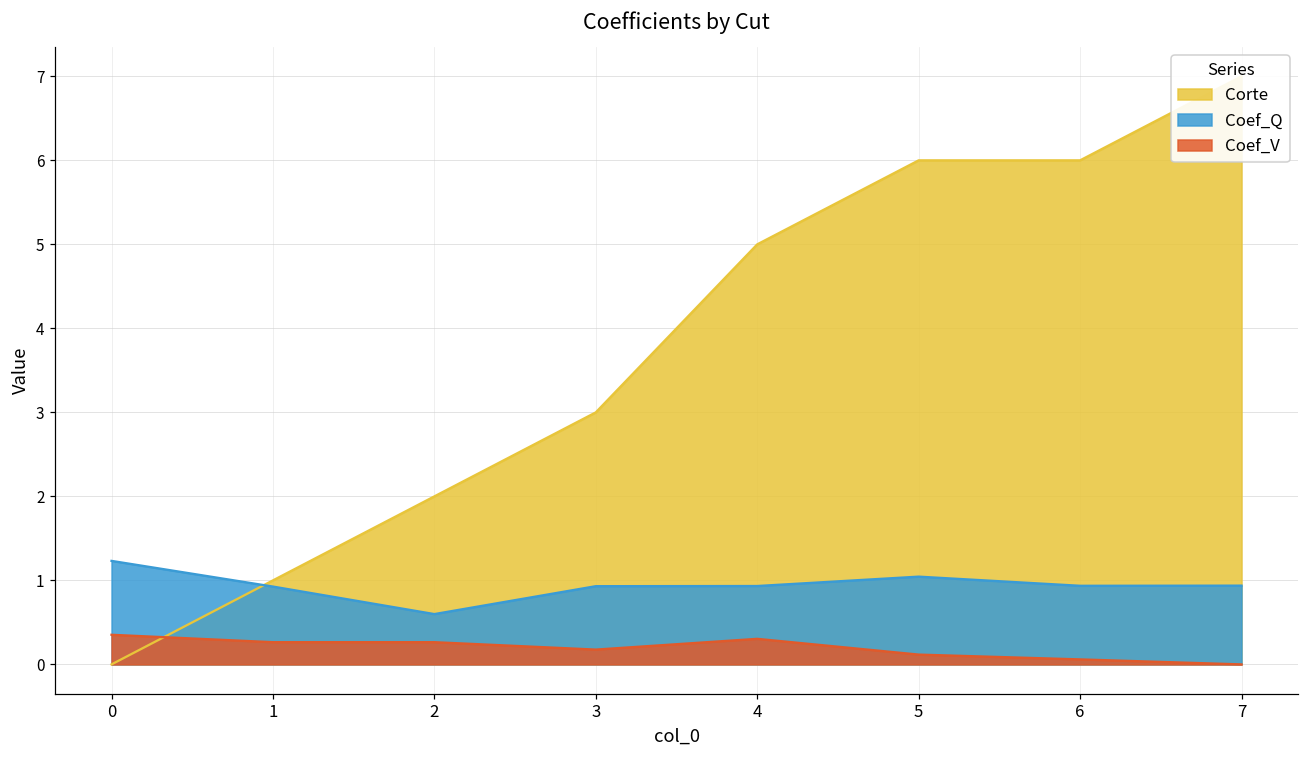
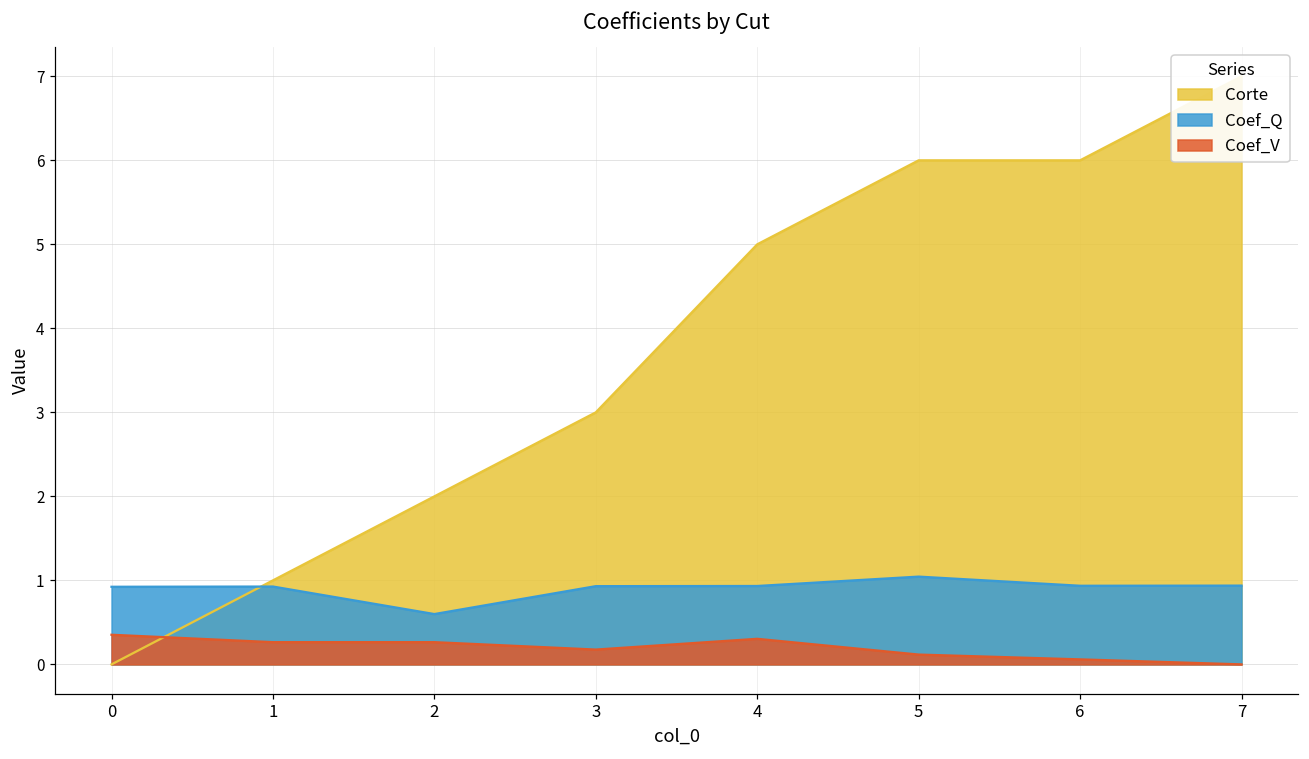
  {
    "Corte": {
      "0": 0.0,
      "1": 1.0,
      "2": 2.0,
      "3": 3.0,
      "4": 5.0,
      "5": 6.0,
      "6": 6.0
    },
    "Coef_Q": {
-     "0": 1.2,
+     "0": 0.9,
      "1": 0.9,
      "2": 0.6,
      "3": 0.9,
      "4": 0.9,
      "5": 1.0,
      "6": 0.9,
      "7": 0.9
    },
    "Coef_V": {
      "0": 0.4,
      "1": 0.3,
      "2": 0.3,
      "3": 0.2,
      "4": 0.3,
      "5": 0.1,
      "6": 0.1,
      "7": 0.0
    }
  }
